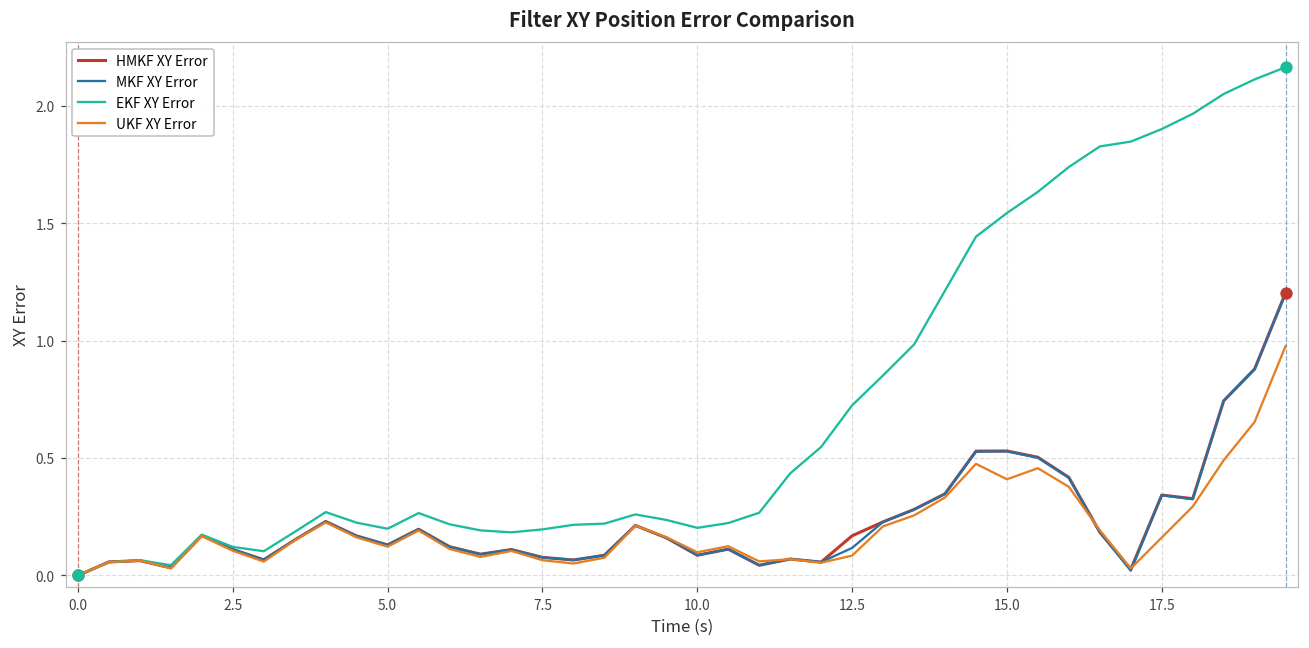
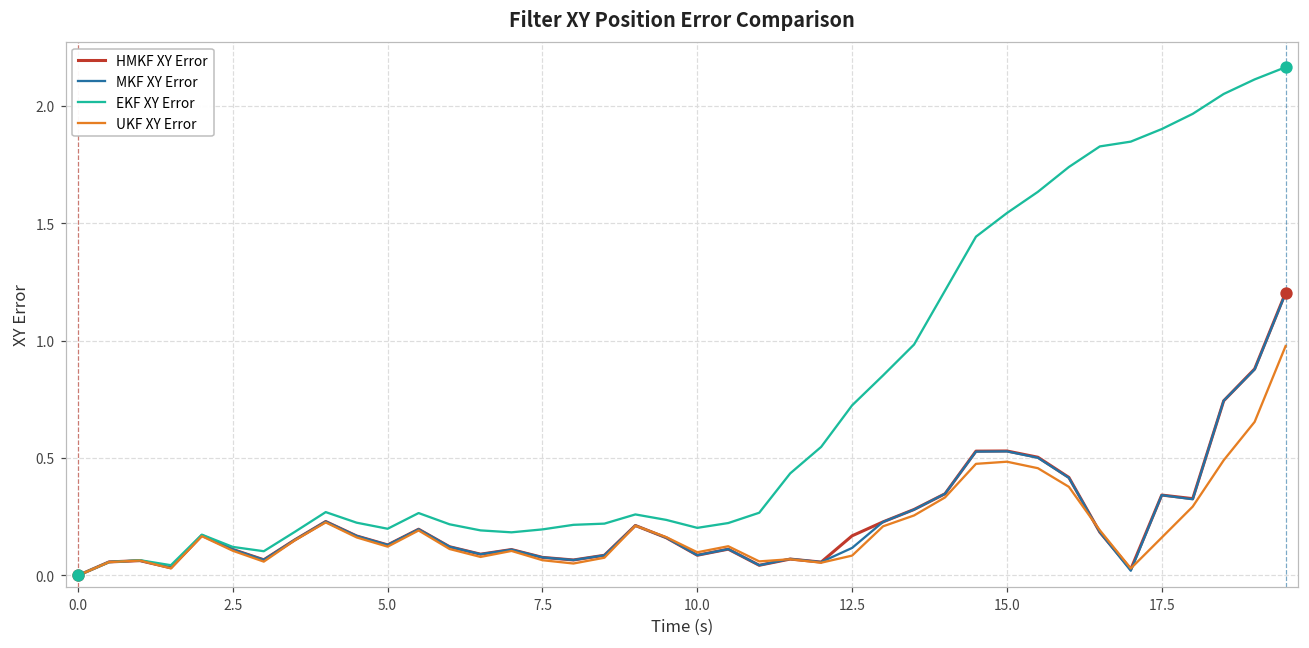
  {
    "MKF XY Error": {
      "12.5": 0.12
    },
    "UKF XY Error": {
      "7.5": 0.06,
      "10.0": 0.10,
      "12.5": 0.08,
-     "15.0": 0.41,
+     "15.0": 0.48,
      "17.5": 0.16
    }
  }
